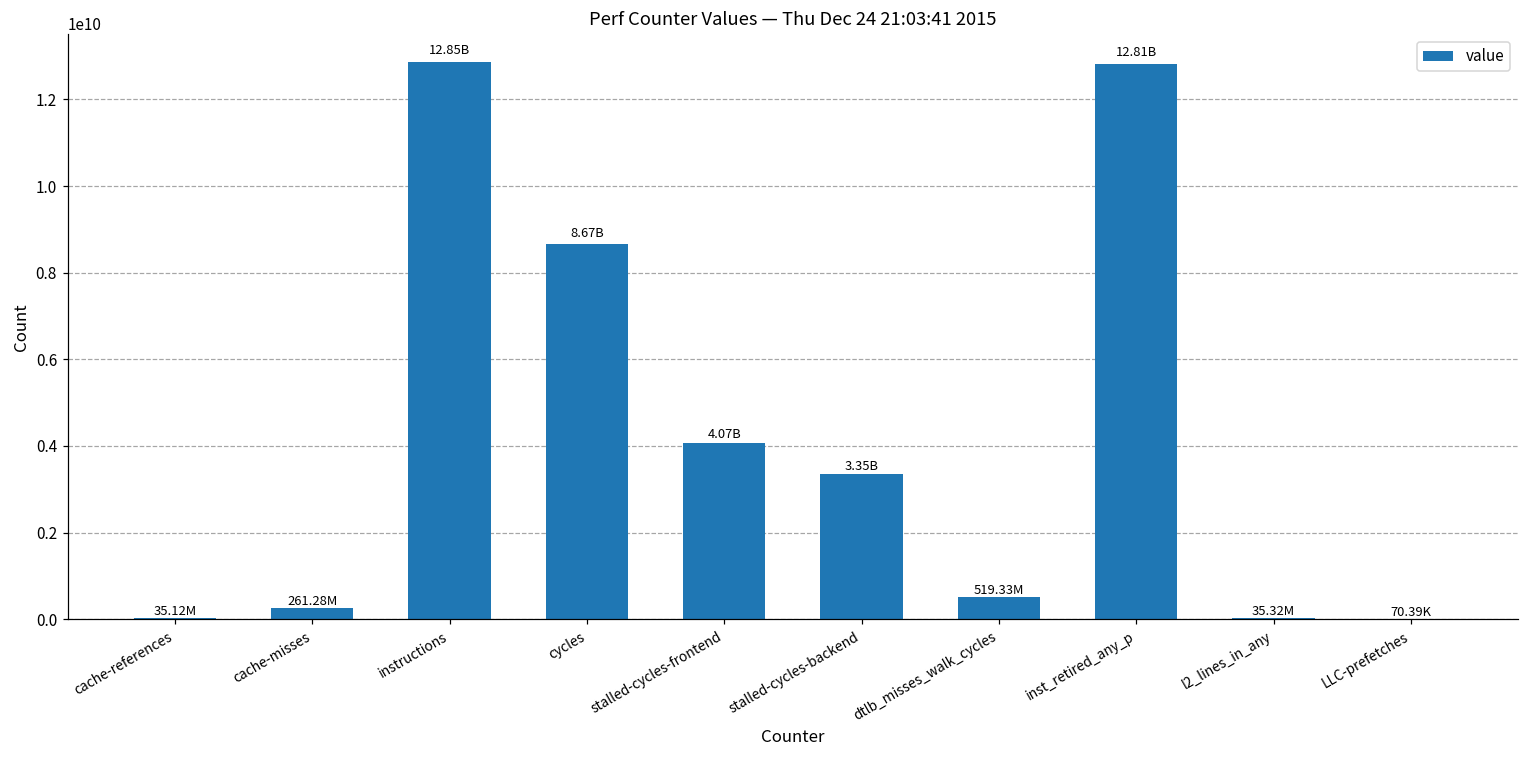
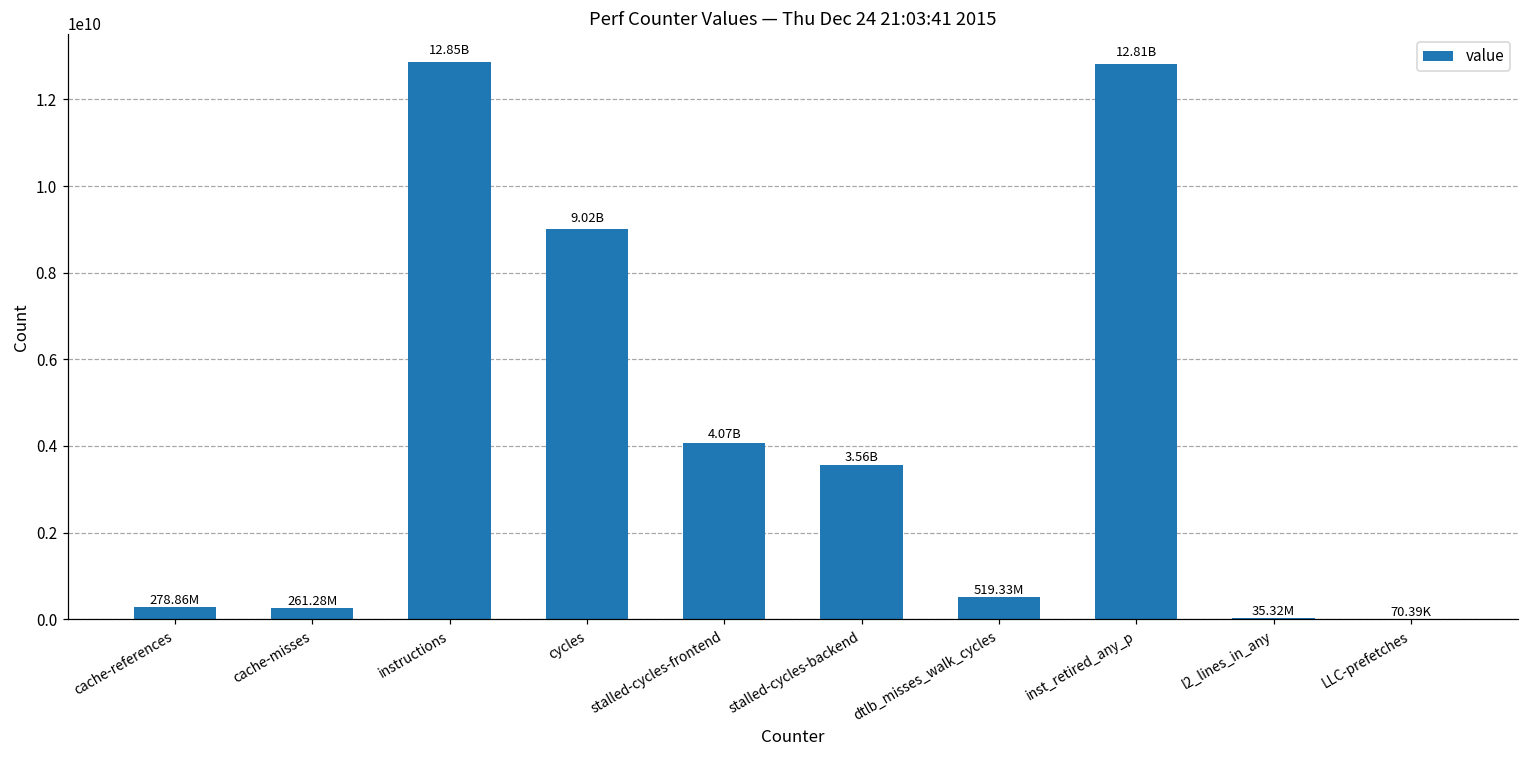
  {
-   "cache-references": "35.12M",
+   "cache-references": "278.86M",
    "cache-misses": "261.28M",
    "instructions": "12.85B",
-   "cycles": "8.67B",
+   "cycles": "9.02B",
    "stalled-cycles-frontend": "4.07B",
-   "stalled-cycles-backend": "3.35B",
+   "stalled-cycles-backend": "3.56B",
    "dtlb_misses_walk_cycles": "519.33M",
    "inst_retired_any_p": "12.81B",
    "l2_lines_in_any": "35.32M",
    "LLC-prefetches": "70.39K"
  }
